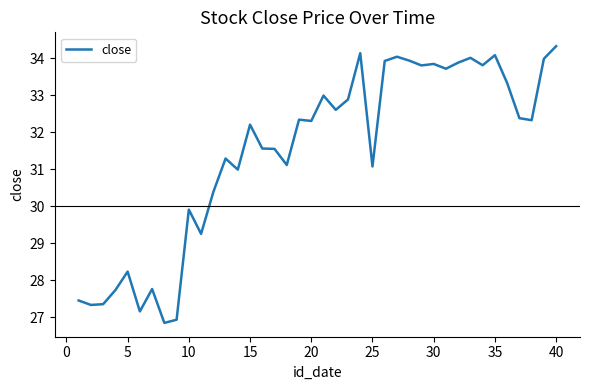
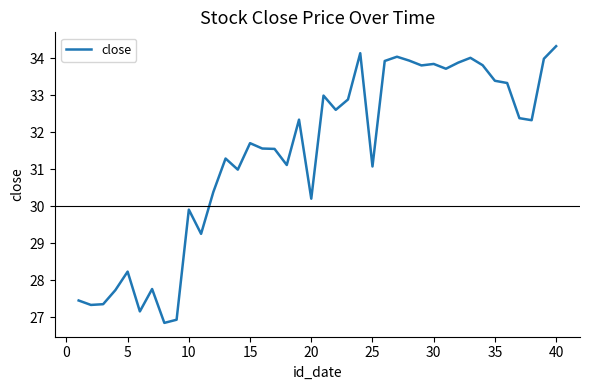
  {
    "5": 28.2,
    "10": 29.9,
-   "15": 32.2,
-   "20": 32.3,
+   "15": 31.7,
+   "20": 30.2,
    "25": 31.1,
    "30": 33.8,
-   "35": 34.1,
+   "35": 33.4,
    "40": 34.3
  }
